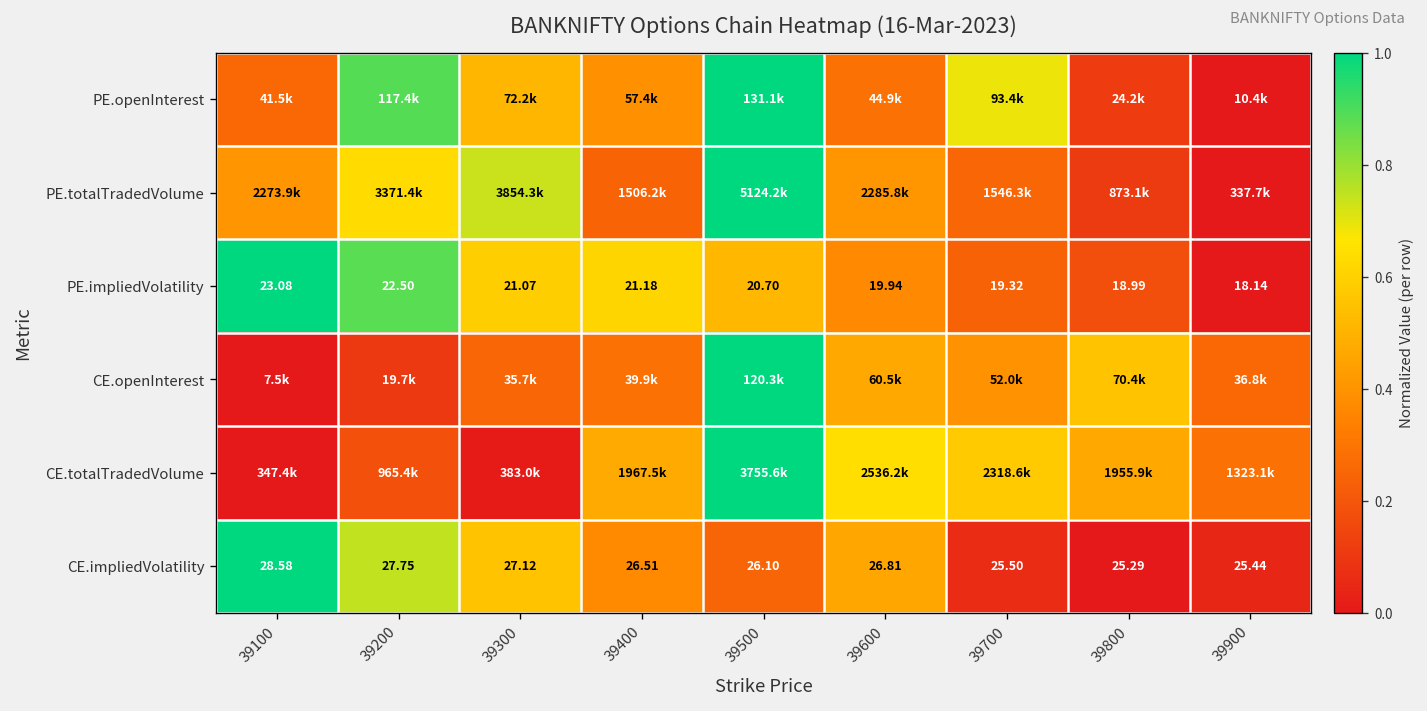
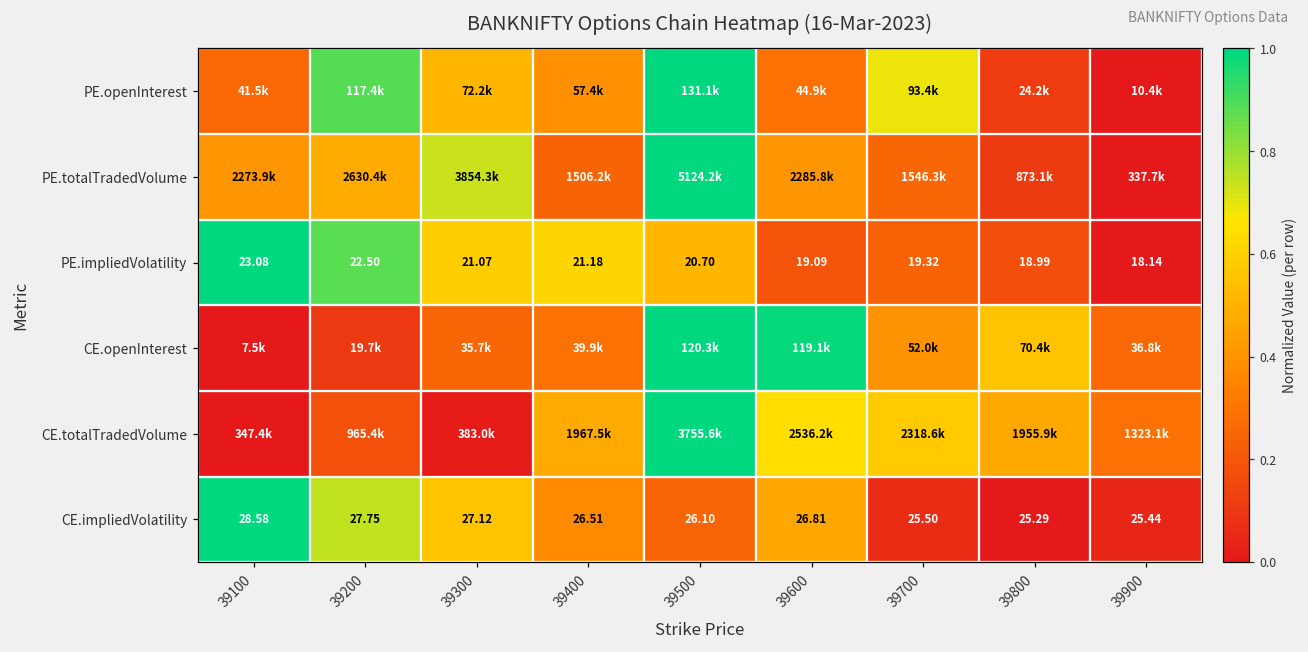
  {
    "PE.openInterest": {
      "39100": "41.5k",
      "39200": "117.4k",
      "39300": "72.2k",
      "39400": "57.4k",
      "39500": "131.1k",
      "39600": "44.9k",
      "39700": "93.4k",
      "39800": "24.2k",
      "39900": "10.4k"
    },
    "PE.totalTradedVolume": {
      "39100": "2273.9k",
-     "39200": "3371.4k",
+     "39200": "2630.4k",
      "39300": "3854.3k",
      "39400": "1506.2k",
      "39500": "5124.2k",
      "39600": "2285.8k",
      "39700": "1546.3k",
      "39800": "873.1k",
      "39900": "337.7k"
    },
    "PE.impliedVolatility": {
      "39100": "23.08",
      "39200": "22.50",
      "39300": "21.07",
      "39400": "21.18",
      "39500": "20.70",
-     "39600": "19.94",
+     "39600": "19.09",
      "39700": "19.32",
      "39800": "18.99",
      "39900": "18.14"
    },
    "CE.openInterest": {
      "39100": "7.5k",
      "39200": "19.7k",
      "39300": "35.7k",
      "39400": "39.9k",
      "39500": "120.3k",
-     "39600": "60.5k",
+     "39600": "119.1k",
      "39700": "52.0k",
      "39800": "70.4k",
      "39900": "36.8k"
    },
    "CE.totalTradedVolume": {
      "39100": "347.4k",
      "39200": "965.4k",
      "39300": "383.0k",
      "39400": "1967.5k",
      "39500": "3755.6k",
      "39600": "2536.2k",
      "39700": "2318.6k",
      "39800": "1955.9k",
      "39900": "1323.1k"
    },
    "CE.impliedVolatility": {
      "39100": "28.58",
      "39200": "27.75",
      "39300": "27.12",
      "39400": "26.51",
      "39500": "26.10",
      "39600": "26.81",
      "39700": "25.50",
      "39800": "25.29",
      "39900": "25.44"
    }
  }
